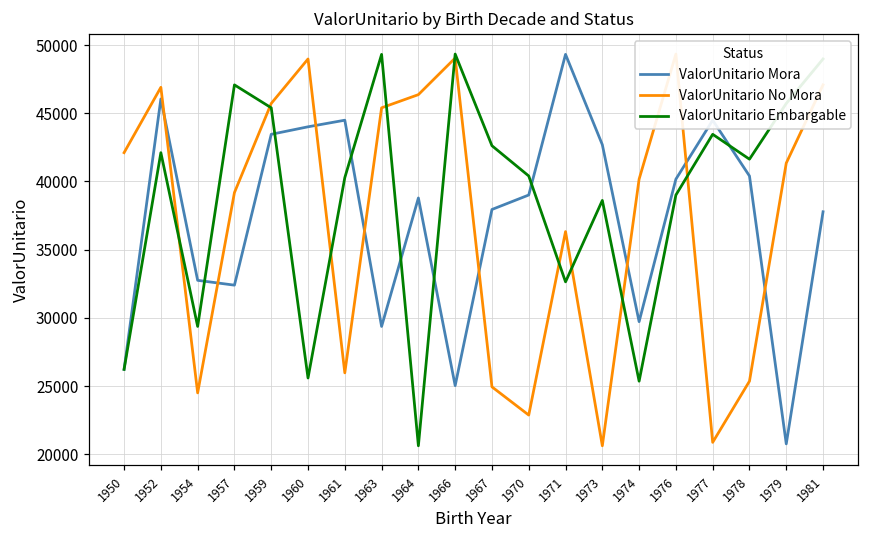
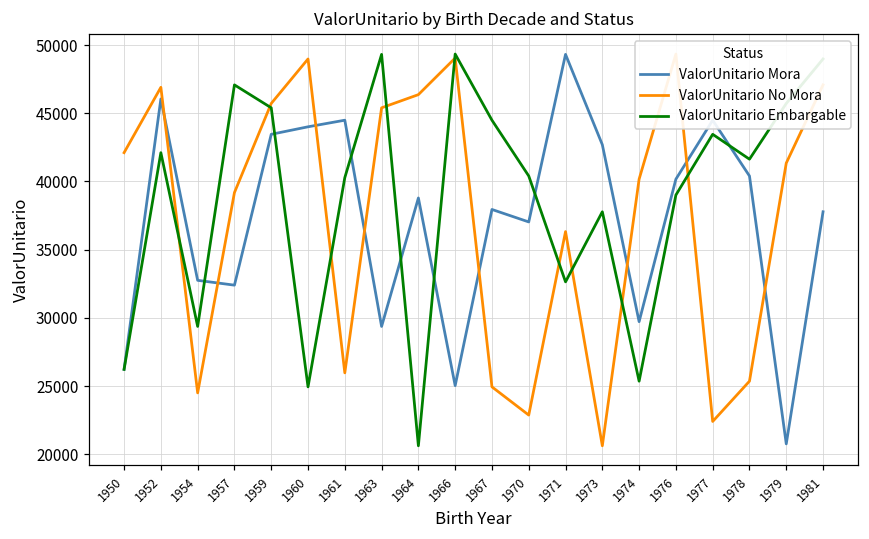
  {
    "ValorUnitario Mora": {
      "1952": 46000,
      "1954": 32700,
      "1957": 32400,
      "1959": 43500,
      "1960": 44000,
      "1961": 44500,
      "1963": 29400,
      "1964": 38800,
      "1966": 25000,
      "1967": 37900,
-     "1970": 39000,
+     "1970": 37000,
      "1971": 49300,
      "1973": 42700,
      "1974": 29700,
      "1976": 40200,
      "1978": 40400,
      "1979": 20800,
      "1981": 37800
    },
    "ValorUnitario No Mora": {
      "1950": 42100,
      "1952": 46900,
      "1954": 24500,
      "1957": 39200,
      "1959": 45700,
      "1960": 49000,
      "1961": 26000,
      "1963": 45400,
      "1964": 46400,
      "1966": 49000,
      "1967": 24900,
      "1970": 22900,
      "1971": 36300,
      "1973": 20600,
      "1974": 40200,
-     "1977": 20900,
+     "1977": 22400,
      "1978": 25400,
      "1979": 41300
    },
    "ValorUnitario Embargable": {
      "1952": 42100,
      "1954": 29400,
      "1957": 47100,
      "1959": 45400,
-     "1960": 25600,
+     "1960": 24900,
      "1961": 40300,
      "1963": 49300,
      "1964": 20600,
      "1966": 49300,
-     "1967": 42600,
+     "1967": 44500,
      "1970": 40400,
      "1971": 32600,
-     "1973": 38600,
+     "1973": 37800,
      "1974": 25400,
      "1976": 39000,
      "1977": 43500,
      "1978": 41600
    }
  }
